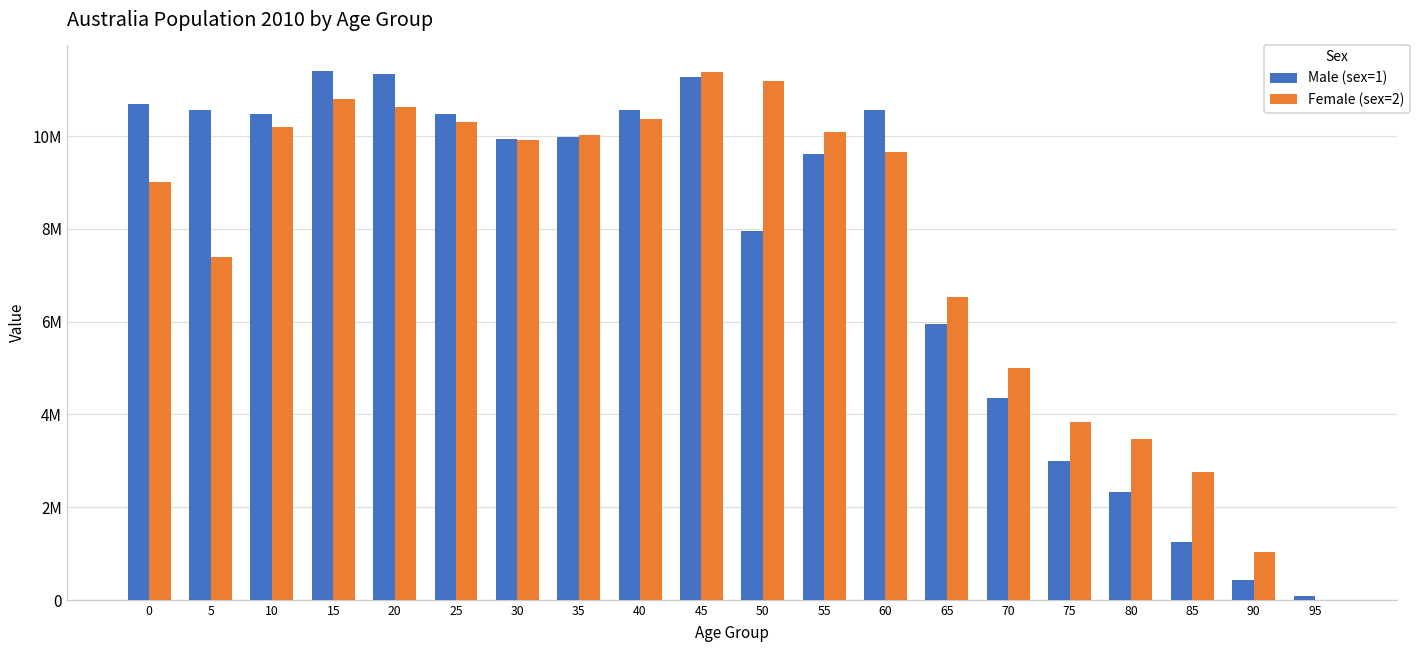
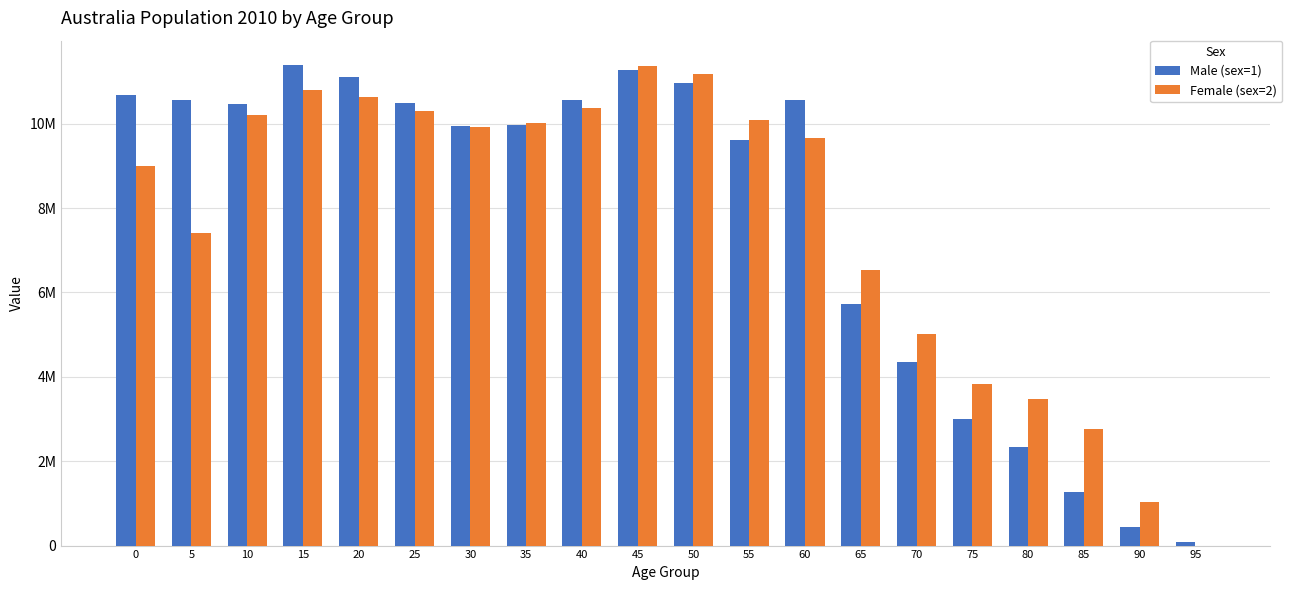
  {
    "Male (sex=1)": {
      "0": 10700000,
      "5": 10600000,
      "10": 10500000,
      "15": 11400000,
-     "20": 11300000,
+     "20": 11100000,
      "25": 10500000,
      "30": 9900000,
      "35": 10000000,
      "40": 10600000,
      "45": 11300000,
-     "50": 7900000,
+     "50": 11000000,
      "55": 9600000,
      "60": 10600000,
-     "65": 5900000,
+     "65": 5700000,
      "70": 4400000,
      "75": 3000000,
      "80": 2300000,
      "85": 1300000,
      "90": 400000,
      "95": 100000
    },
    "Female (sex=2)": {
      "0": 9000000,
      "5": 7400000,
      "10": 10200000,
      "15": 10800000,
      "20": 10600000,
      "25": 10300000,
      "30": 9900000,
      "35": 10000000,
      "40": 10400000,
      "45": 11400000,
      "50": 11200000,
      "55": 10100000,
      "60": 9700000,
      "65": 6500000,
      "70": 5000000,
      "75": 3800000,
      "80": 3500000,
      "85": 2800000,
      "90": 1000000,
      "95": 0
    }
  }
